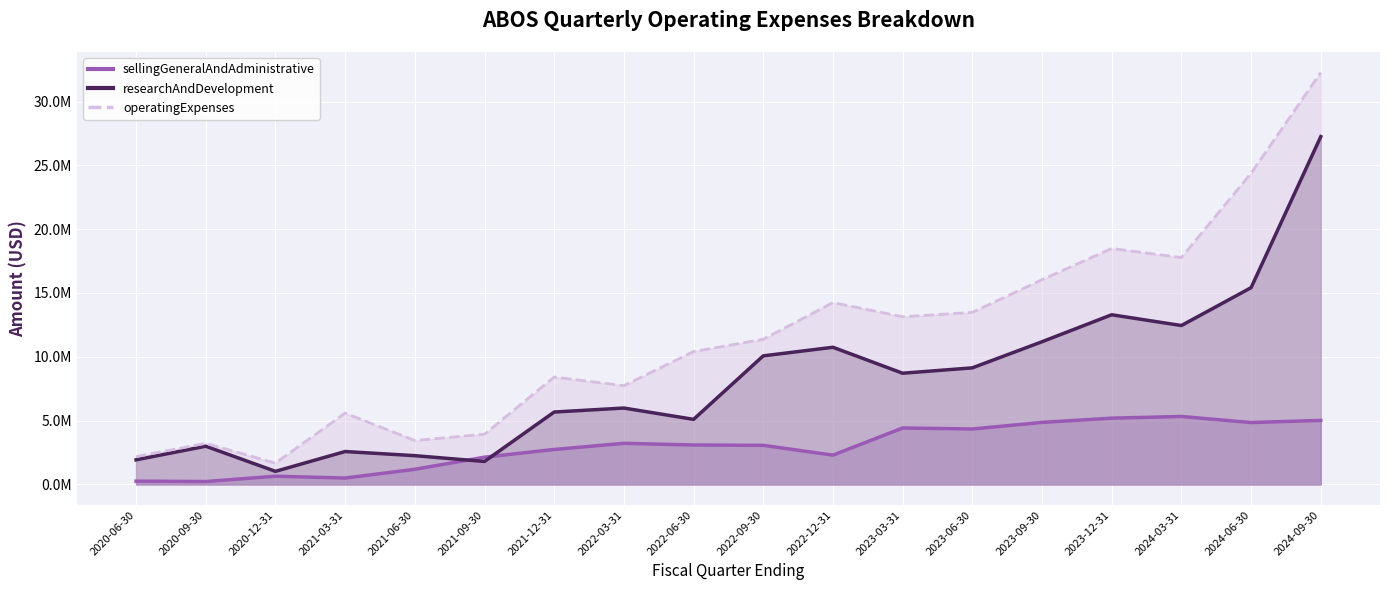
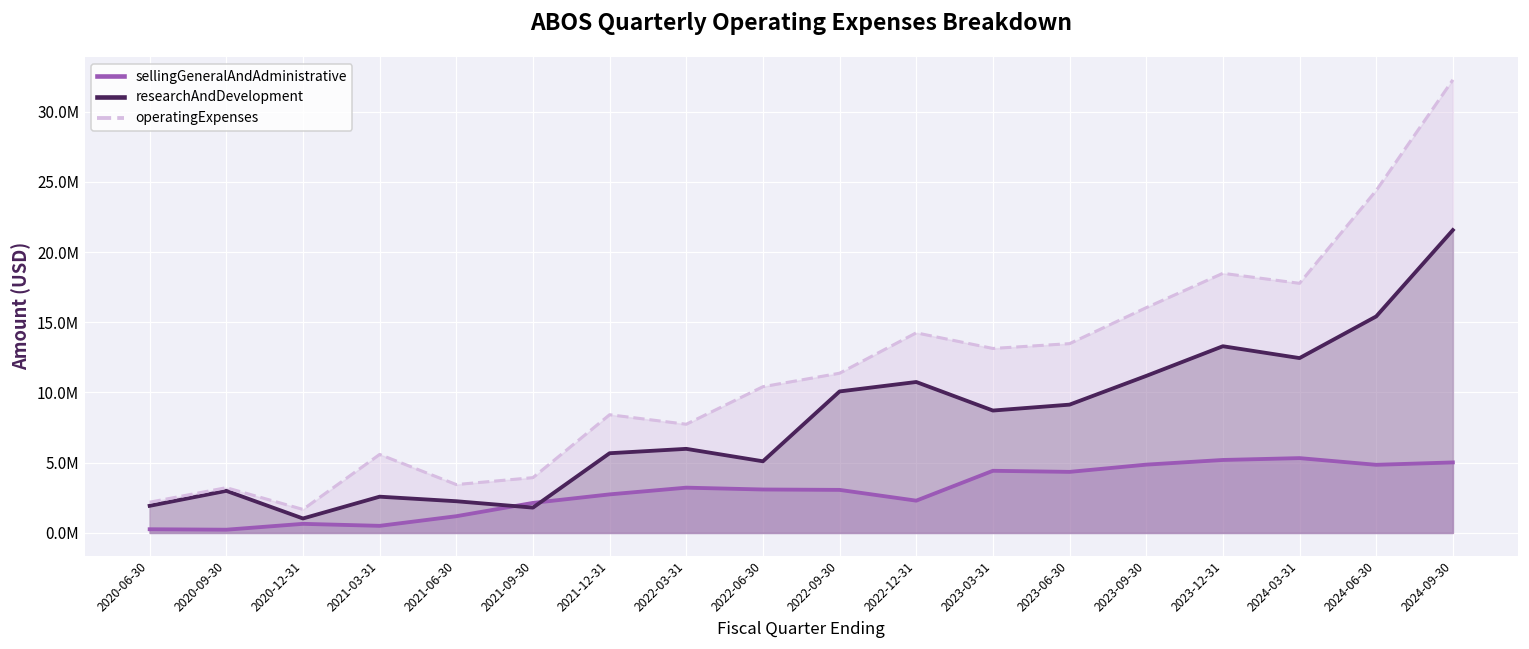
  {
    "sellingGeneralAndAdministrative": {
      "2020-06-30": 300000,
      "2020-09-30": 200000,
      "2020-12-31": 600000,
      "2021-03-31": 500000,
      "2021-06-30": 1200000,
      "2021-09-30": 2100000,
      "2021-12-31": 2700000,
      "2022-03-31": 3200000,
      "2022-06-30": 3100000,
      "2022-09-30": 3100000,
      "2022-12-31": 2300000,
      "2023-03-31": 4400000,
      "2023-06-30": 4300000,
      "2023-09-30": 4900000,
      "2023-12-31": 5200000,
      "2024-03-31": 5300000,
      "2024-06-30": 4800000,
      "2024-09-30": 5000000
    },
    "researchAndDevelopment": {
      "2020-06-30": 1900000,
      "2020-09-30": 3000000,
      "2020-12-31": 1000000,
      "2021-03-31": 2600000,
      "2021-06-30": 2300000,
      "2021-09-30": 1800000,
      "2021-12-31": 5700000,
      "2022-03-31": 6000000,
      "2022-06-30": 5100000,
      "2022-09-30": 10100000,
      "2022-12-31": 10700000,
      "2023-03-31": 8700000,
      "2023-06-30": 9100000,
      "2023-09-30": 11200000,
      "2023-12-31": 13300000,
      "2024-03-31": 12400000,
      "2024-06-30": 15400000,
-     "2024-09-30": 27200000
+     "2024-09-30": 21600000
    },
    "operatingExpenses": {
      "2020-06-30": 2200000,
      "2020-09-30": 3200000,
      "2020-12-31": 1700000,
      "2021-03-31": 5600000,
      "2021-06-30": 3400000,
      "2021-09-30": 3900000,
      "2021-12-31": 8400000,
      "2022-03-31": 7700000,
      "2022-06-30": 10400000,
      "2022-09-30": 11400000,
      "2022-12-31": 14200000,
      "2023-03-31": 13100000,
      "2023-06-30": 13500000,
      "2023-09-30": 16000000,
      "2023-12-31": 18500000,
      "2024-03-31": 17800000,
      "2024-06-30": 24400000,
      "2024-09-30": 32300000
    }
  }
